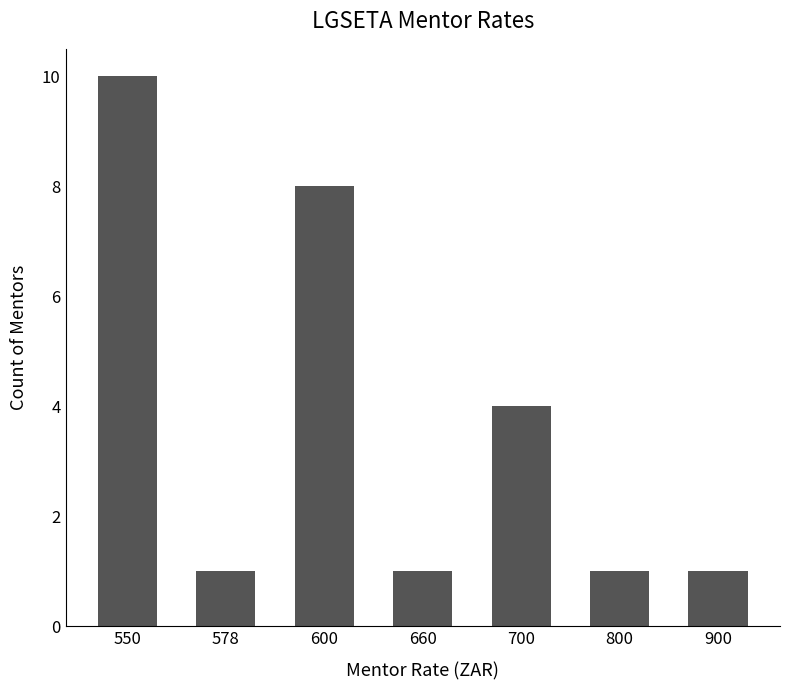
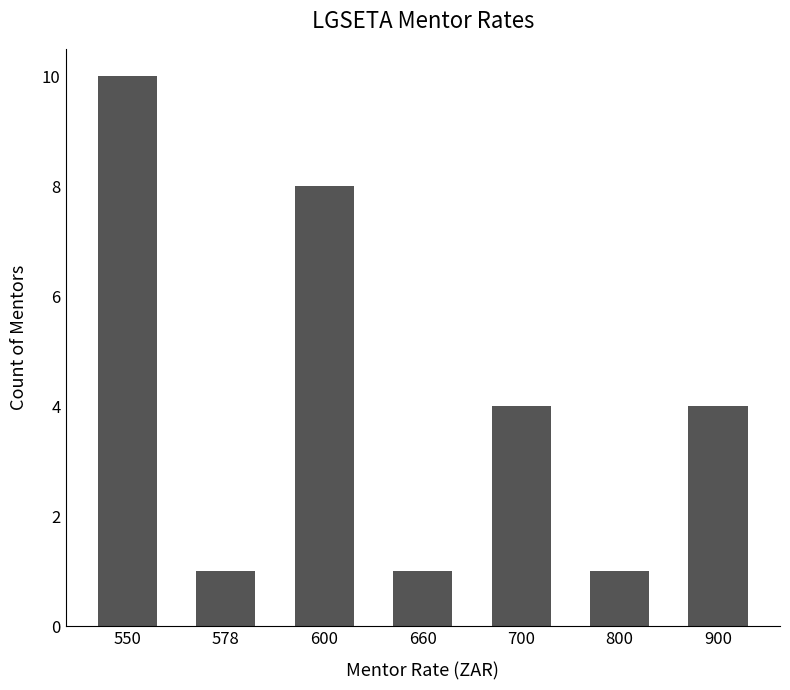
  {
    "550": 10,
    "578": 1,
    "600": 8,
    "660": 1,
    "700": 4,
    "800": 1,
-   "900": 1
+   "900": 4
  }
